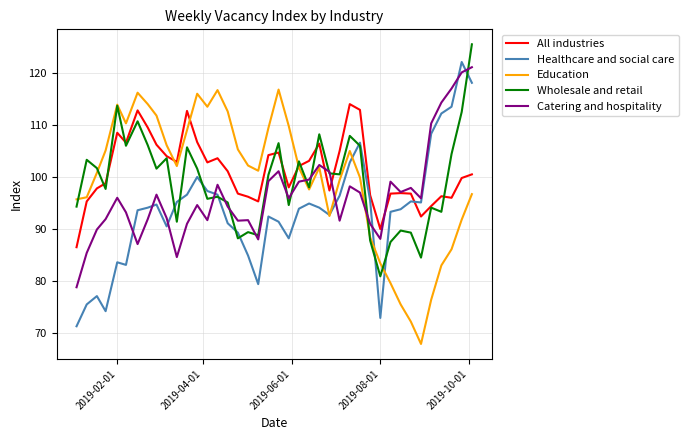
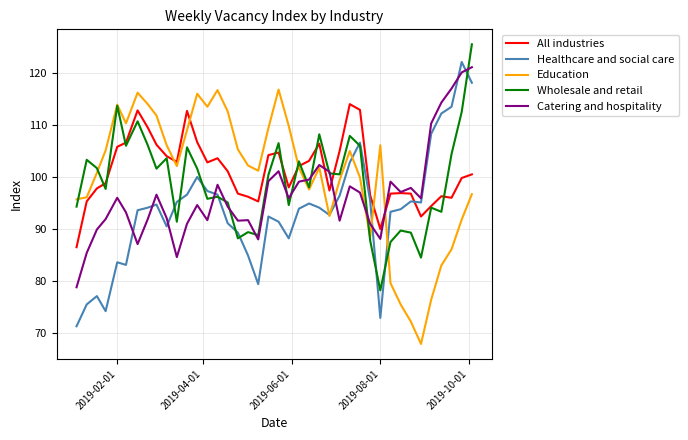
  {
    "All industries": {
-     "2019-02-01": 109,
+     "2019-02-01": 106,
      "2019-08-01": 90
    },
    "Healthcare and social care": {
      "2019-02-01": 84,
      "2019-08-01": 73
    },
    "Education": {
-     "2019-08-01": 83
+     "2019-08-01": 106
    },
    "Wholesale and retail": {
-     "2019-08-01": 81
+     "2019-08-01": 78
    },
    "Catering and hospitality": {
      "2019-02-01": 96,
      "2019-08-01": 88
    }
  }
